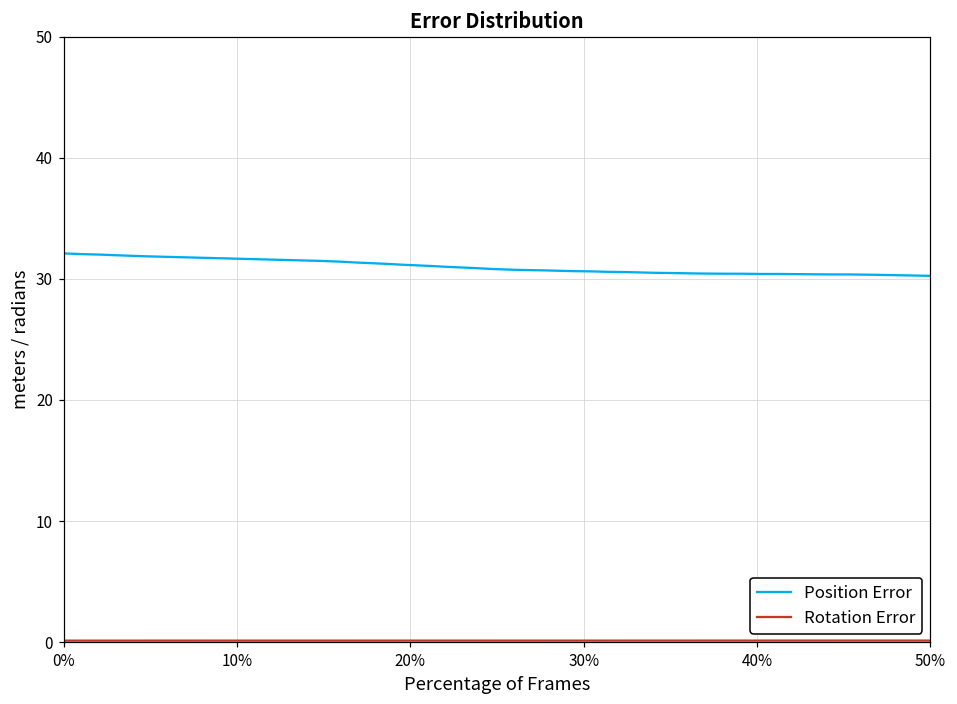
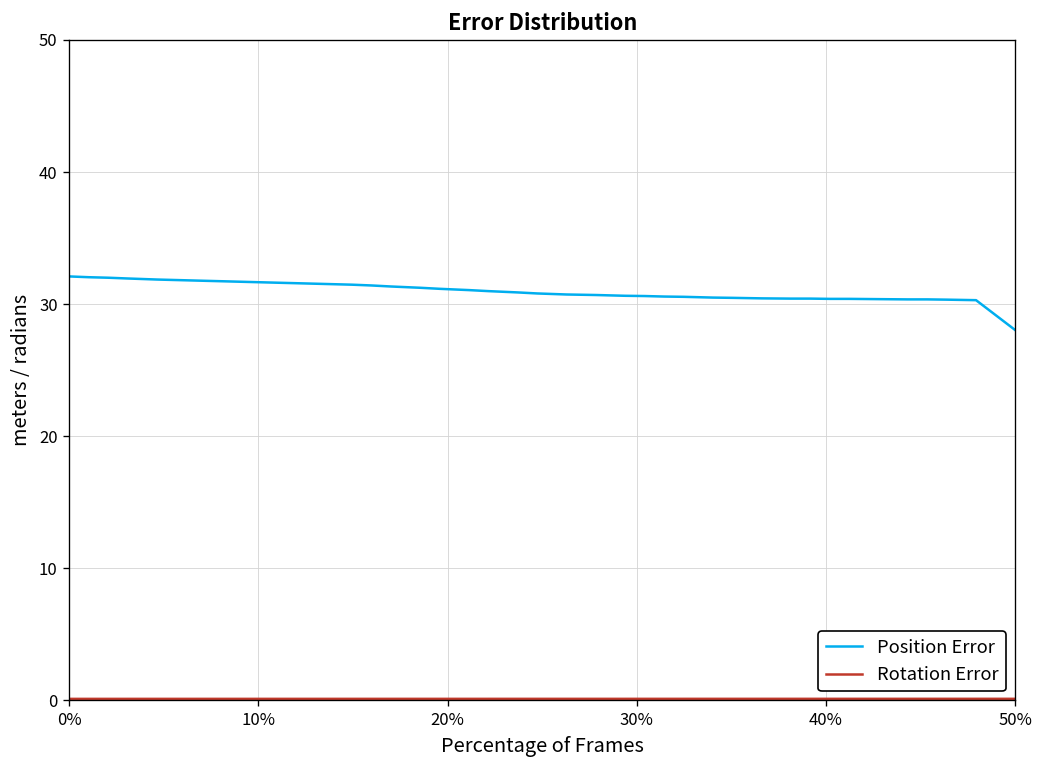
  {
    "Position Error": {
      "0%": 32.1,
-     "50%": 30.2
+     "50%": 28.1
    },
    "Rotation Error": {
      "0%": 0.1,
      "50%": 0.1
    }
  }
